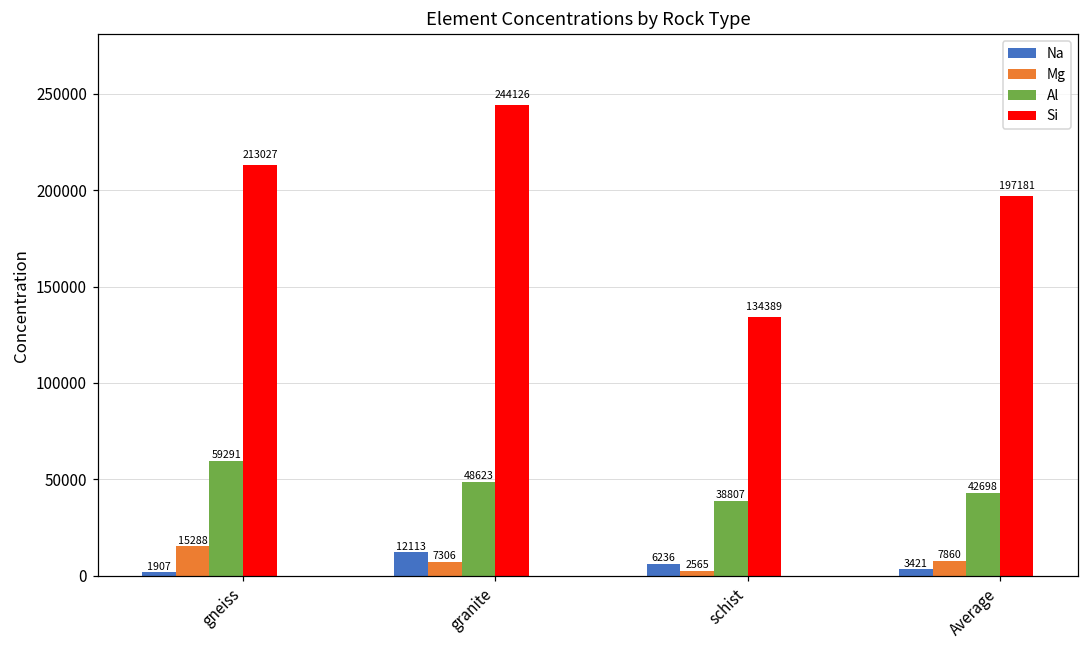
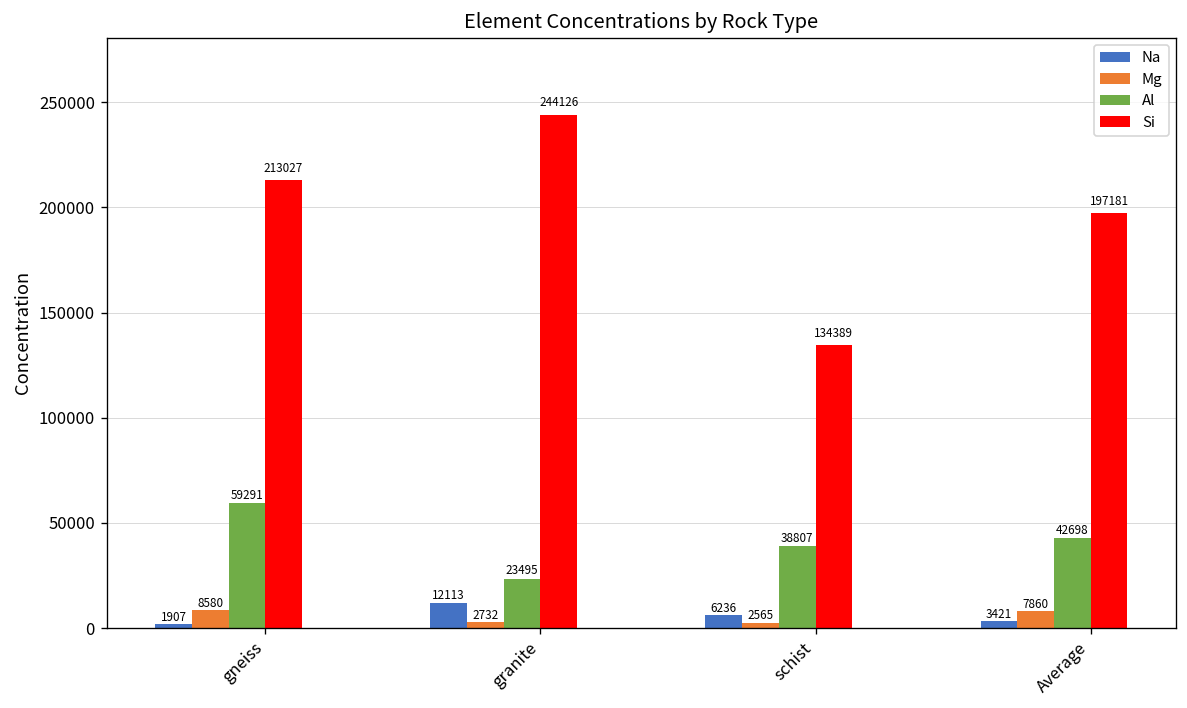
  {
    "Na": {
      "gneiss": 1907,
      "granite": 12113,
      "schist": 6236,
      "Average": 3421
    },
    "Mg": {
-     "gneiss": 15288,
-     "granite": 7306,
+     "gneiss": 8580,
+     "granite": 2732,
      "schist": 2565,
      "Average": 7860
    },
    "Al": {
      "gneiss": 59291,
-     "granite": 48623,
+     "granite": 23495,
      "schist": 38807,
      "Average": 42698
    },
    "Si": {
      "gneiss": 213027,
      "granite": 244126,
      "schist": 134389,
      "Average": 197181
    }
  }
